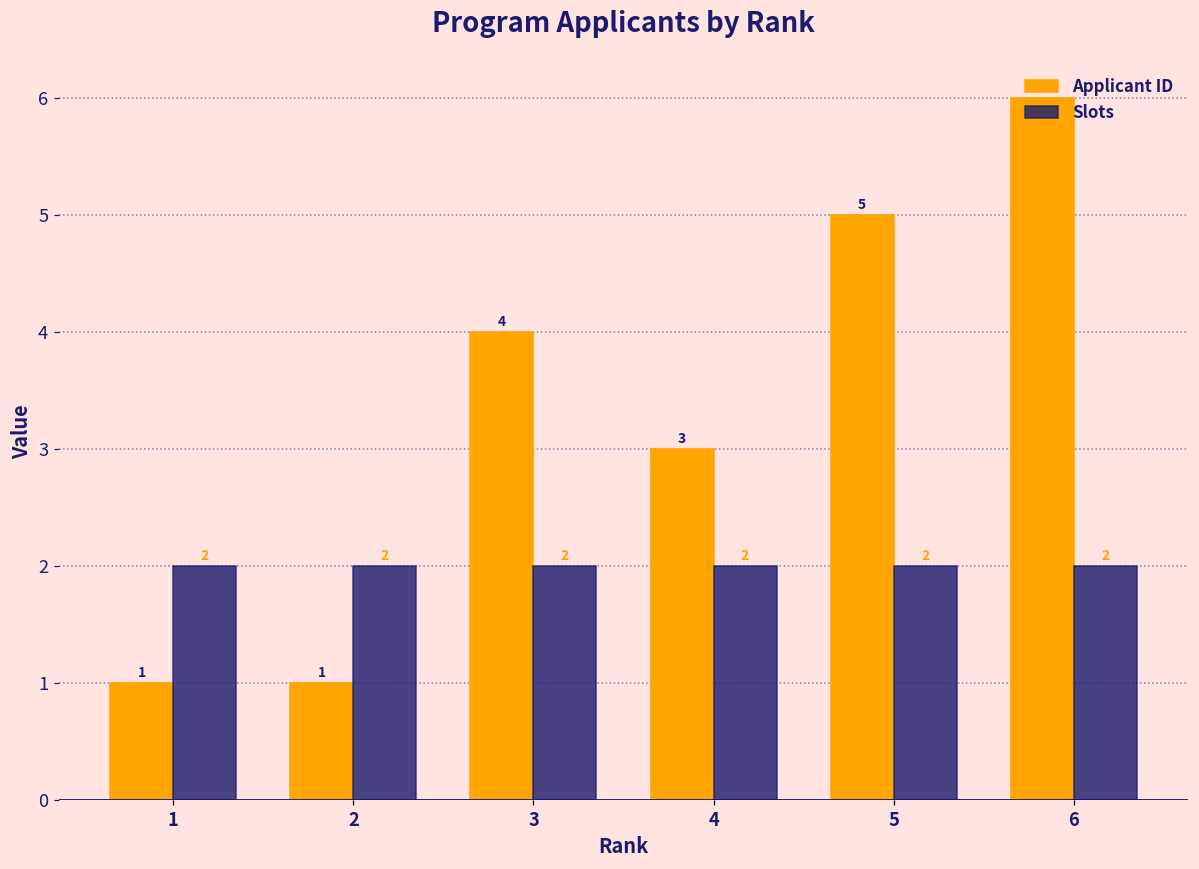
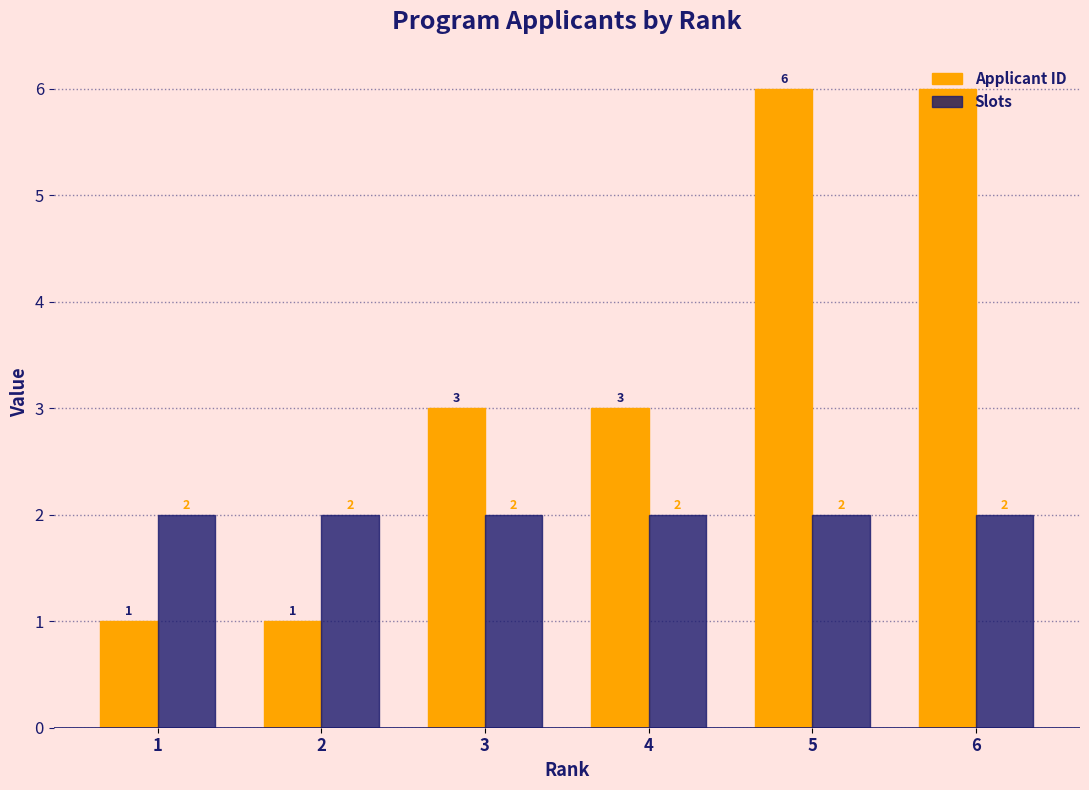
  {
    "Applicant ID": {
      "1": 1,
      "2": 1,
-     "3": 4,
+     "3": 3,
      "4": 3,
-     "5": 5,
+     "5": 6,
      "6": 6
    },
    "Slots": {
      "1": 2,
      "2": 2,
      "3": 2,
      "4": 2,
      "5": 2,
      "6": 2
    }
  }
